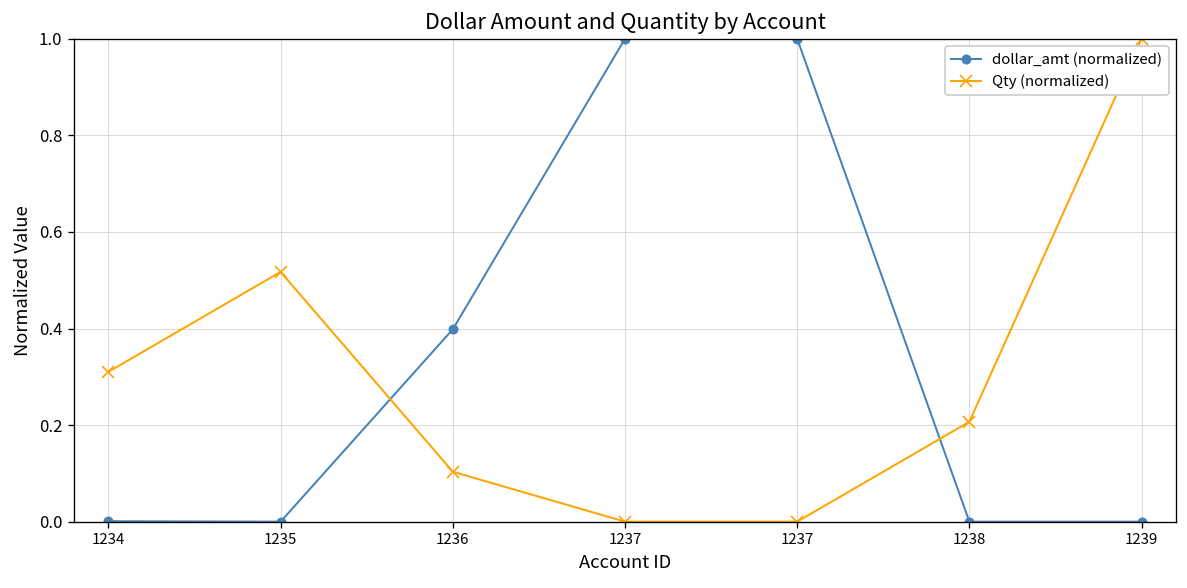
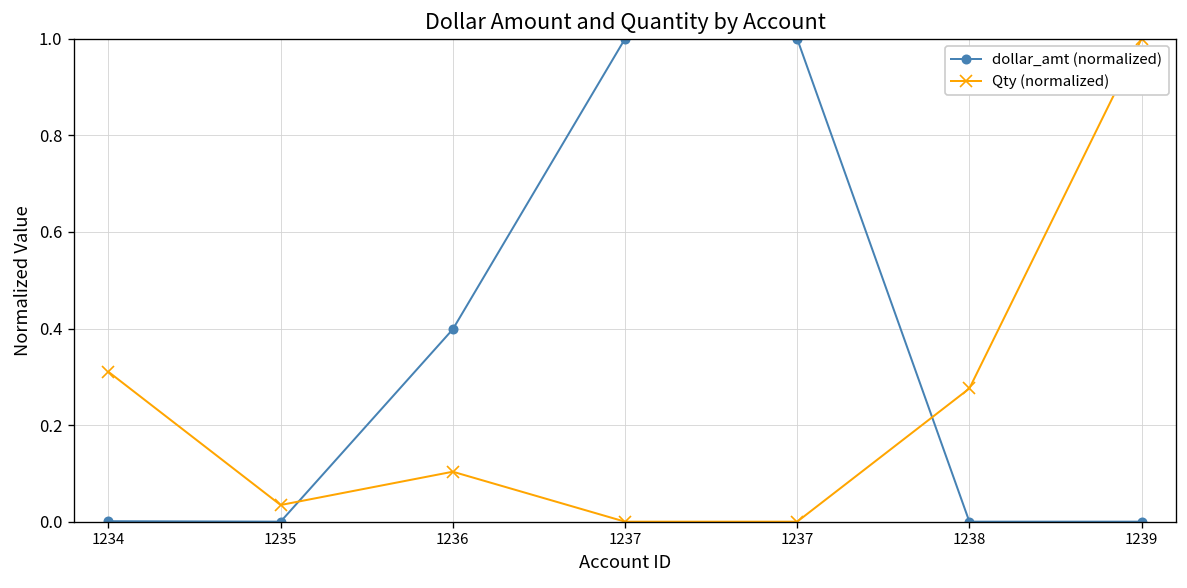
  {
    "dollar_amt (normalized)": {
      "1234": 0.00,
      "1235": 0.00,
      "1236": 0.40,
      "1238": 0.00,
      "1239": 0.00
    },
    "Qty (normalized)": {
      "1234": 0.31,
-     "1235": 0.52,
+     "1235": 0.03,
      "1236": 0.10,
-     "1238": 0.21,
+     "1238": 0.28,
      "1239": 1.00
    }
  }
